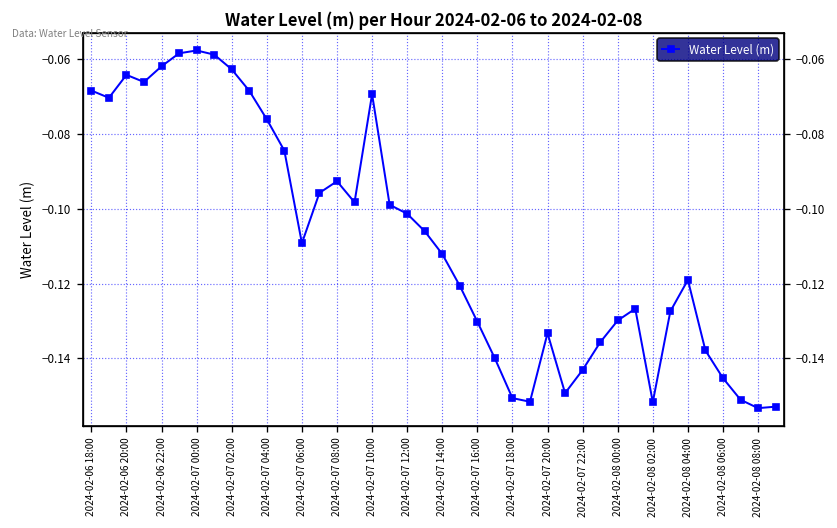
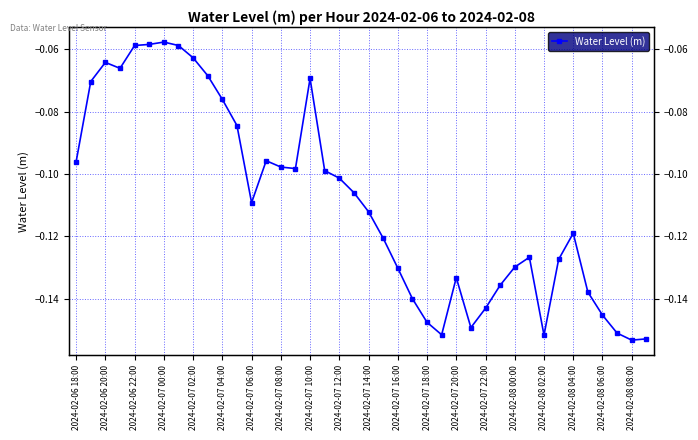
  {
-   "2024-02-06 18:00": -0.068,
+   "2024-02-06 18:00": -0.096,
    "2024-02-06 20:00": -0.064,
-   "2024-02-06 22:00": -0.062,
+   "2024-02-06 22:00": -0.059,
    "2024-02-07 00:00": -0.058,
    "2024-02-07 02:00": -0.063,
    "2024-02-07 04:00": -0.076,
    "2024-02-07 06:00": -0.109,
-   "2024-02-07 08:00": -0.093,
+   "2024-02-07 08:00": -0.098,
    "2024-02-07 10:00": -0.069,
    "2024-02-07 12:00": -0.101,
    "2024-02-07 14:00": -0.112,
    "2024-02-07 16:00": -0.130,
-   "2024-02-07 18:00": -0.151,
+   "2024-02-07 18:00": -0.148,
    "2024-02-07 20:00": -0.133,
    "2024-02-07 22:00": -0.143,
    "2024-02-08 00:00": -0.130,
    "2024-02-08 02:00": -0.152,
    "2024-02-08 04:00": -0.119,
    "2024-02-08 06:00": -0.145,
    "2024-02-08 08:00": -0.153
  }
